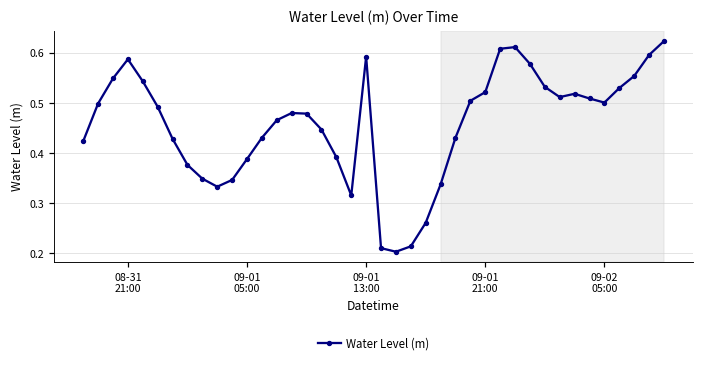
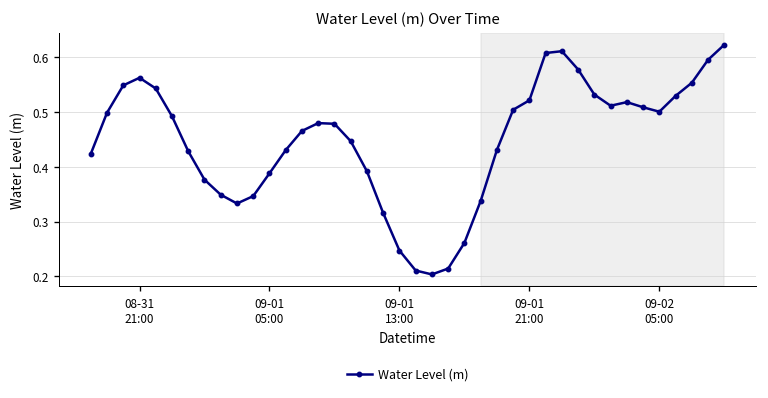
  {
-   "08-31 21:00": 0.59,
+   "08-31 21:00": 0.56,
    "09-01 05:00": 0.39,
-   "09-01 13:00": 0.59,
+   "09-01 13:00": 0.25,
    "09-01 21:00": 0.52,
    "09-02 05:00": 0.50
  }
